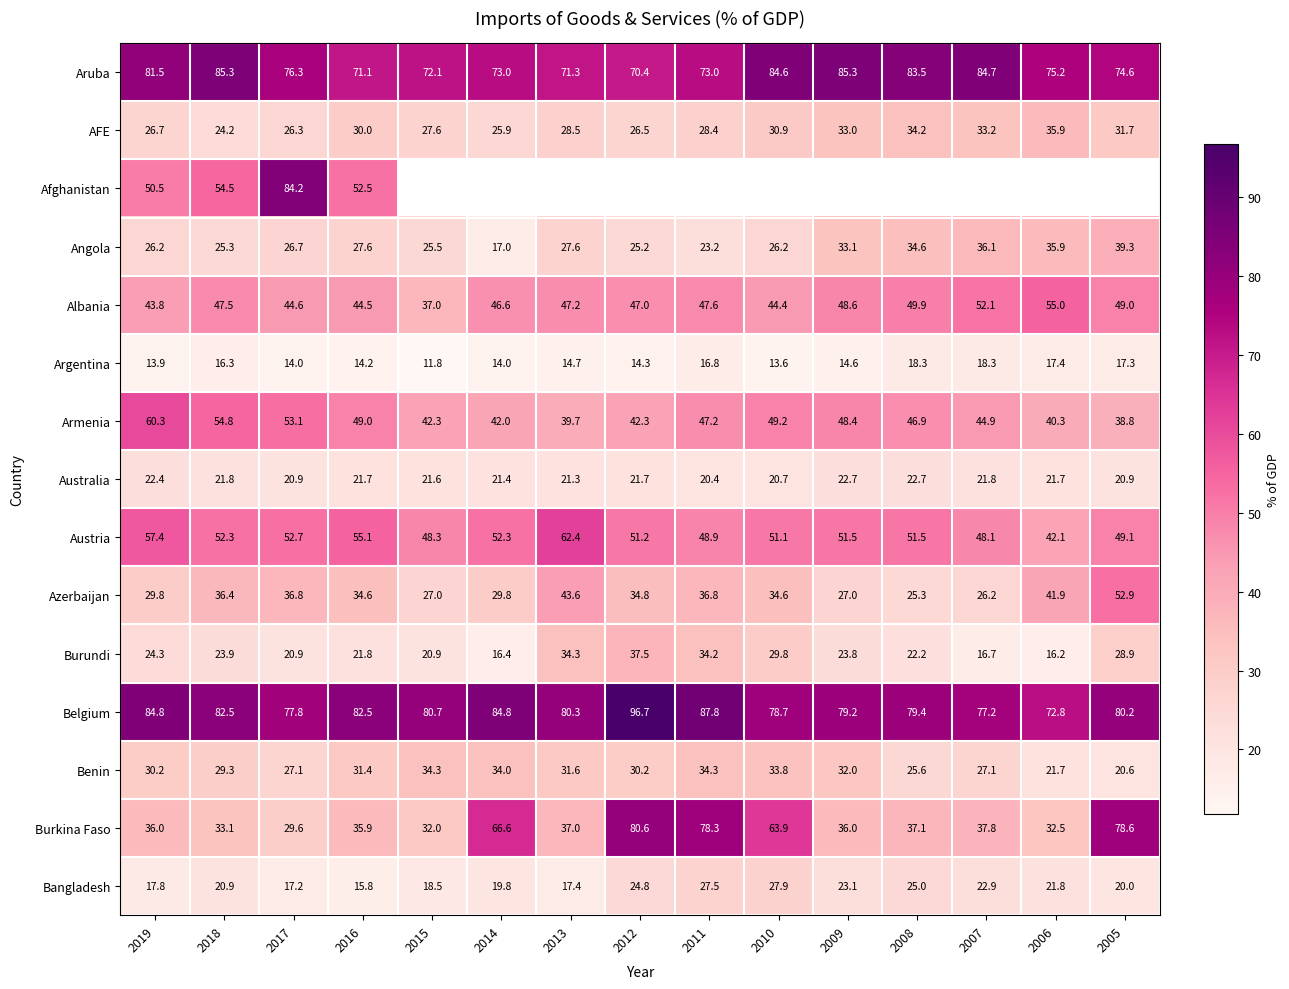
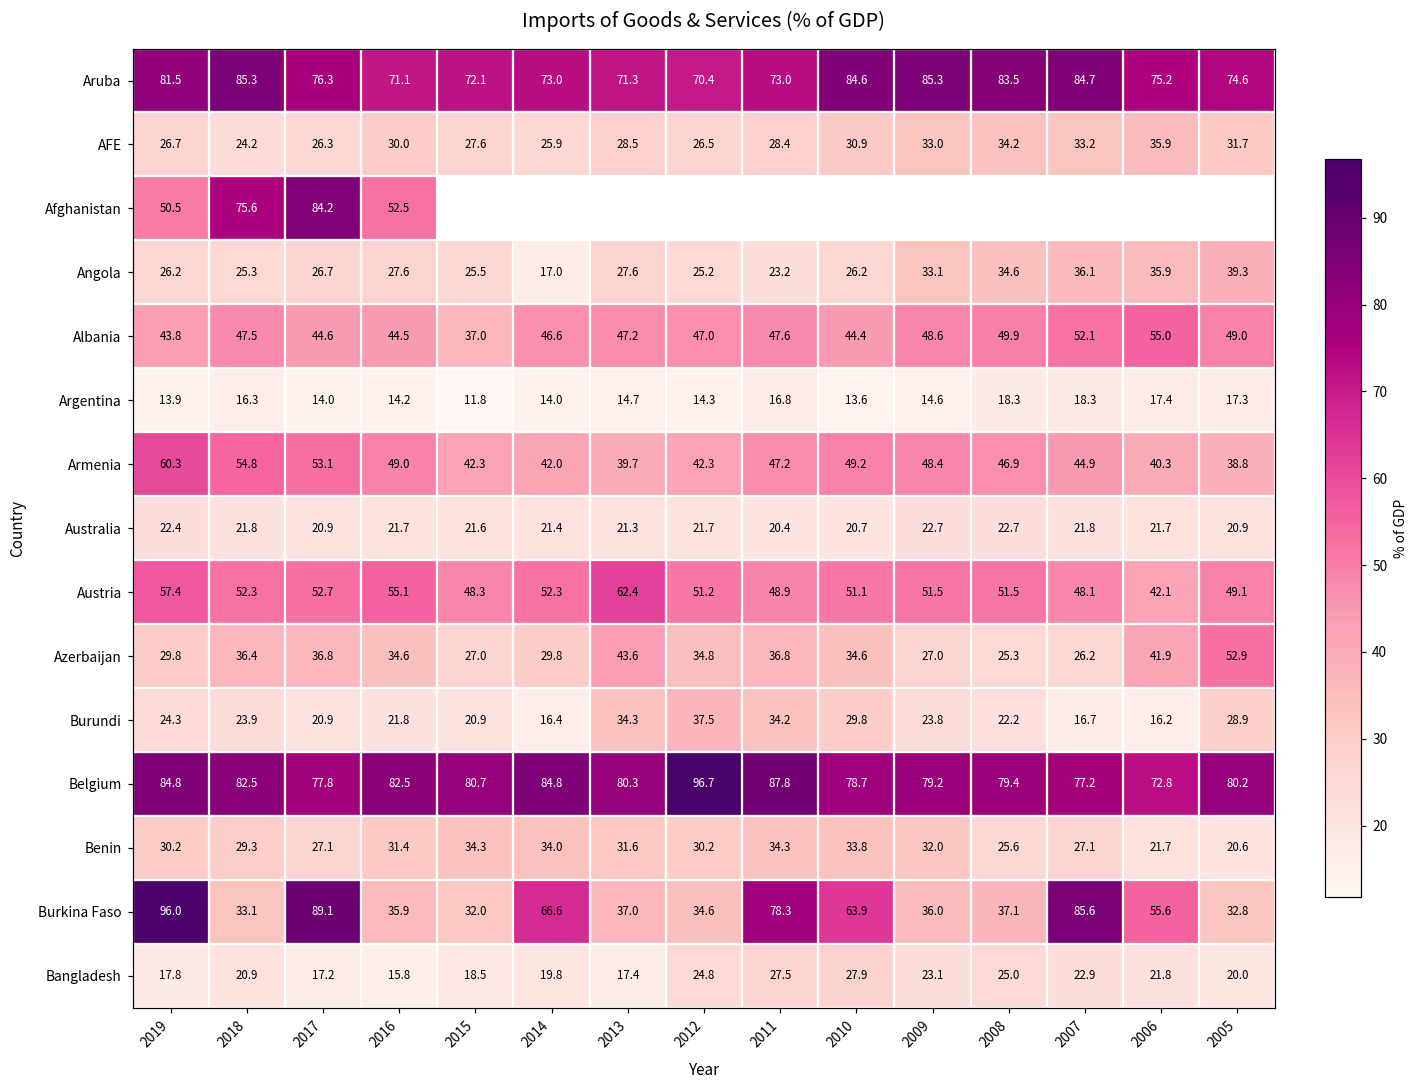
  {
    "Afghanistan": {
      "2019": 50.5,
-     "2018": 54.5,
+     "2018": 75.6,
      "2017": 84.2,
      "2016": 52.5
    },
    "Burkina Faso": {
-     "2019": 36.0,
+     "2019": 96.0,
      "2018": 33.1,
-     "2017": 29.6,
+     "2017": 89.1,
      "2016": 35.9,
      "2015": 32.0,
      "2014": 66.6,
      "2013": 37.0,
-     "2012": 80.6,
+     "2012": 34.6,
      "2011": 78.3,
      "2010": 63.9,
      "2009": 36.0,
      "2008": 37.1,
-     "2007": 37.8,
-     "2006": 32.5,
-     "2005": 78.6
+     "2007": 85.6,
+     "2006": 55.6,
+     "2005": 32.8
    }
  }
